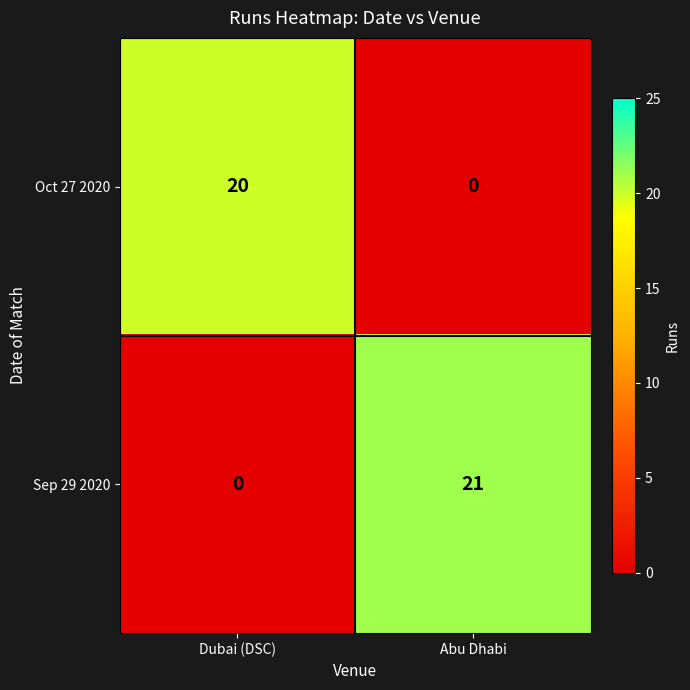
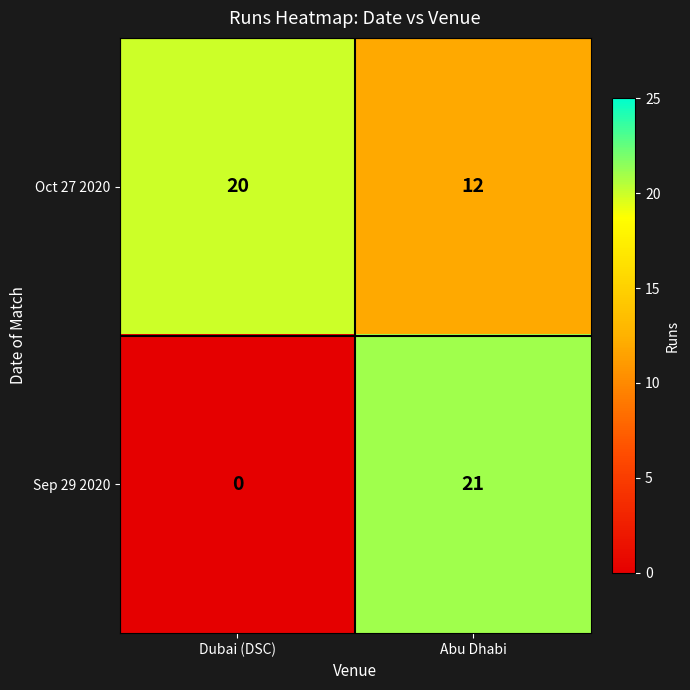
  {
    "Oct 27 2020": {
      "Dubai (DSC)": 20,
-     "Abu Dhabi": 0
+     "Abu Dhabi": 12
    },
    "Sep 29 2020": {
      "Dubai (DSC)": 0,
      "Abu Dhabi": 21
    }
  }
